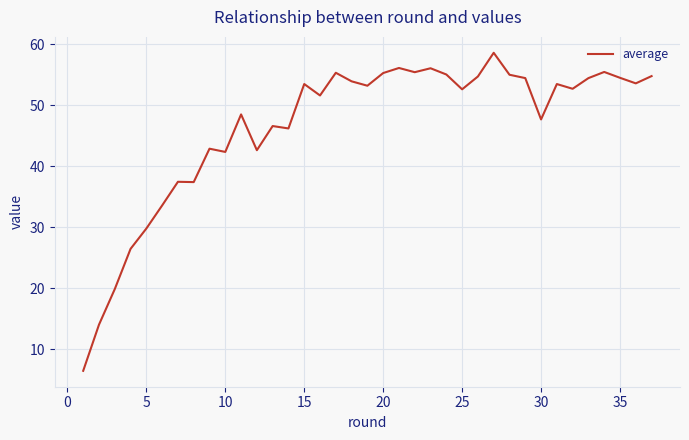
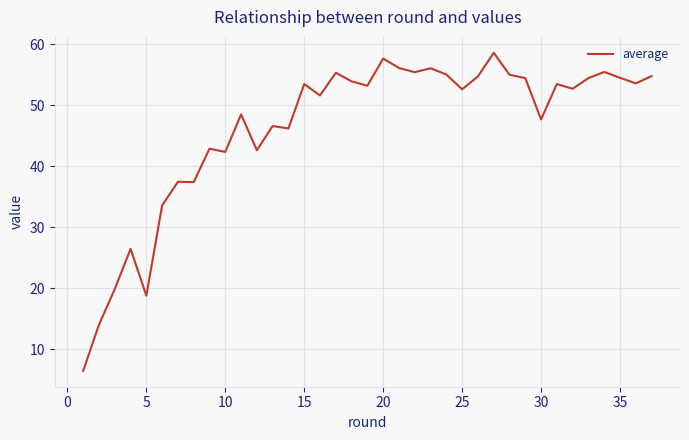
  {
-   "5": 30,
+   "5": 19,
    "10": 42,
    "15": 54,
-   "20": 55,
+   "20": 58,
    "25": 53,
    "30": 48,
    "35": 55
  }
